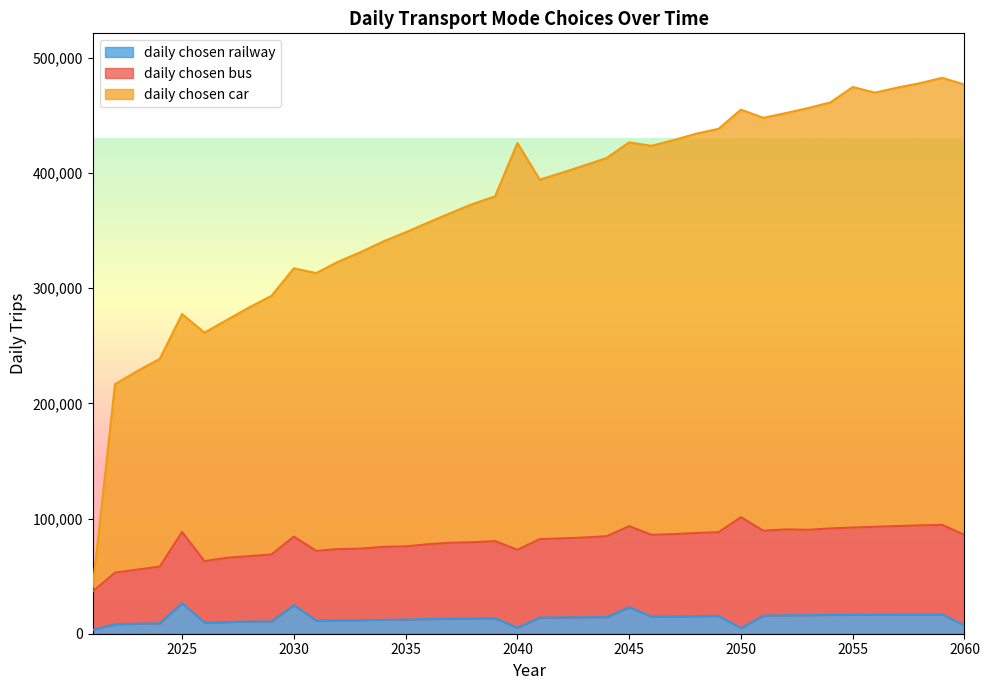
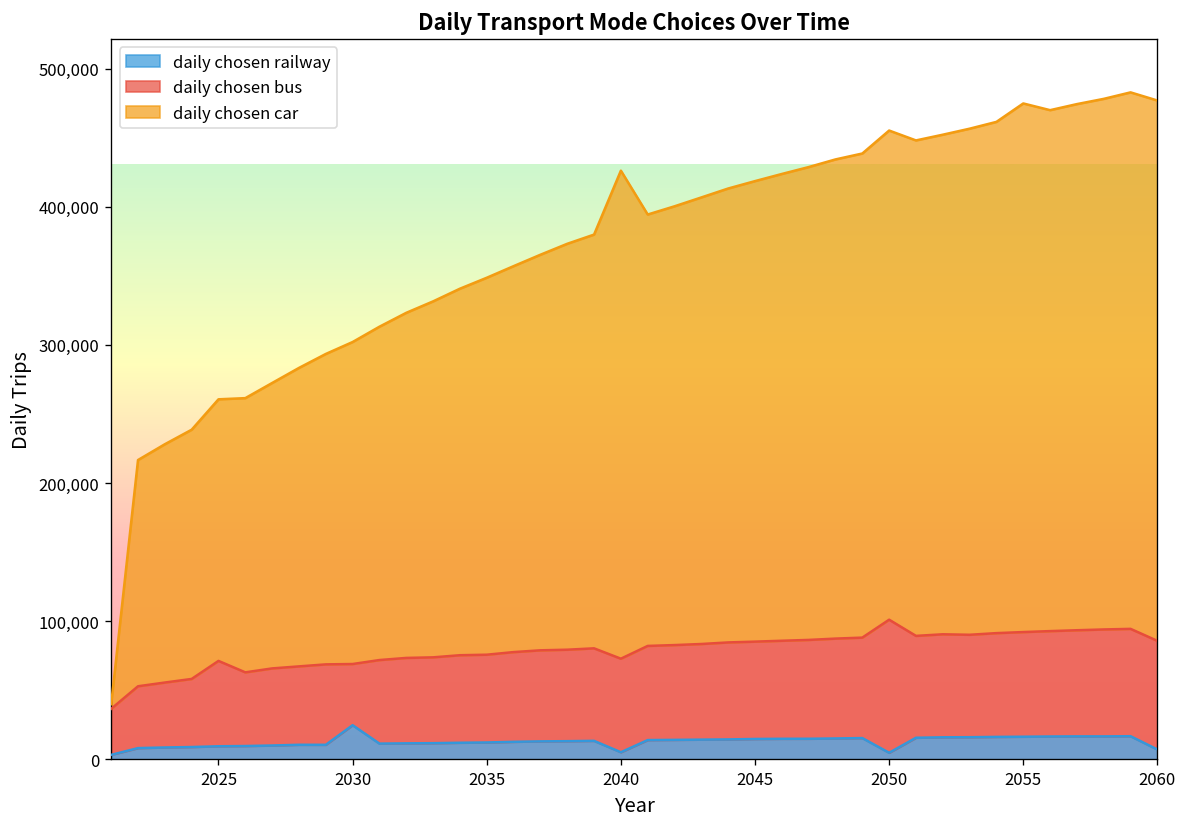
  {
    "daily chosen railway": {
-     "2025": "27,000",
+     "2025": "10,000",
      "2030": "25,000",
      "2035": "12,000",
      "2040": "5,000",
-     "2045": "23,000",
+     "2045": "15,000",
      "2050": "5,000",
      "2055": "16,000",
      "2060": "7,000"
    },
    "daily chosen bus": {
      "2025": "62,000",
-     "2030": "60,000",
+     "2030": "44,000",
      "2035": "64,000",
      "2040": "68,000",
      "2045": "70,000",
      "2050": "96,000",
      "2055": "76,000",
      "2060": "79,000"
    },
    "daily chosen car": {
      "2025": "189,000",
      "2030": "233,000",
      "2035": "273,000",
      "2040": "353,000",
      "2045": "333,000",
      "2050": "354,000",
      "2055": "383,000",
      "2060": "391,000"
    }
  }
